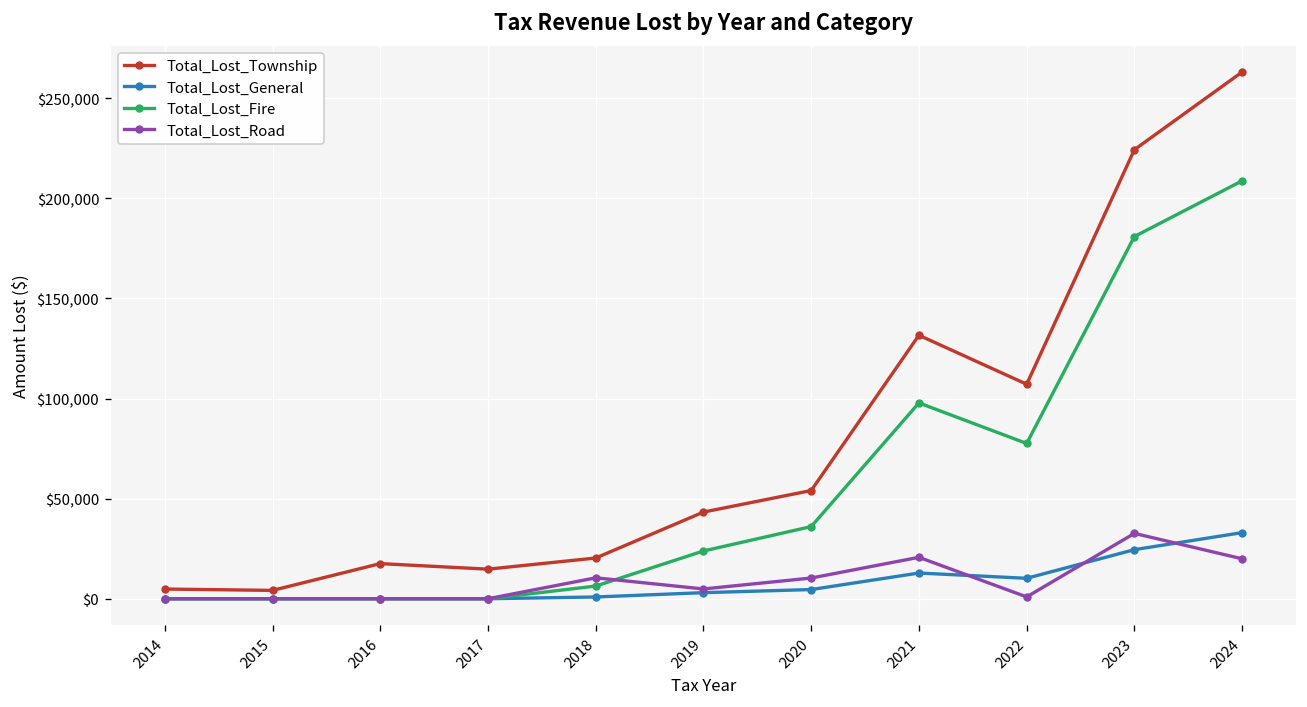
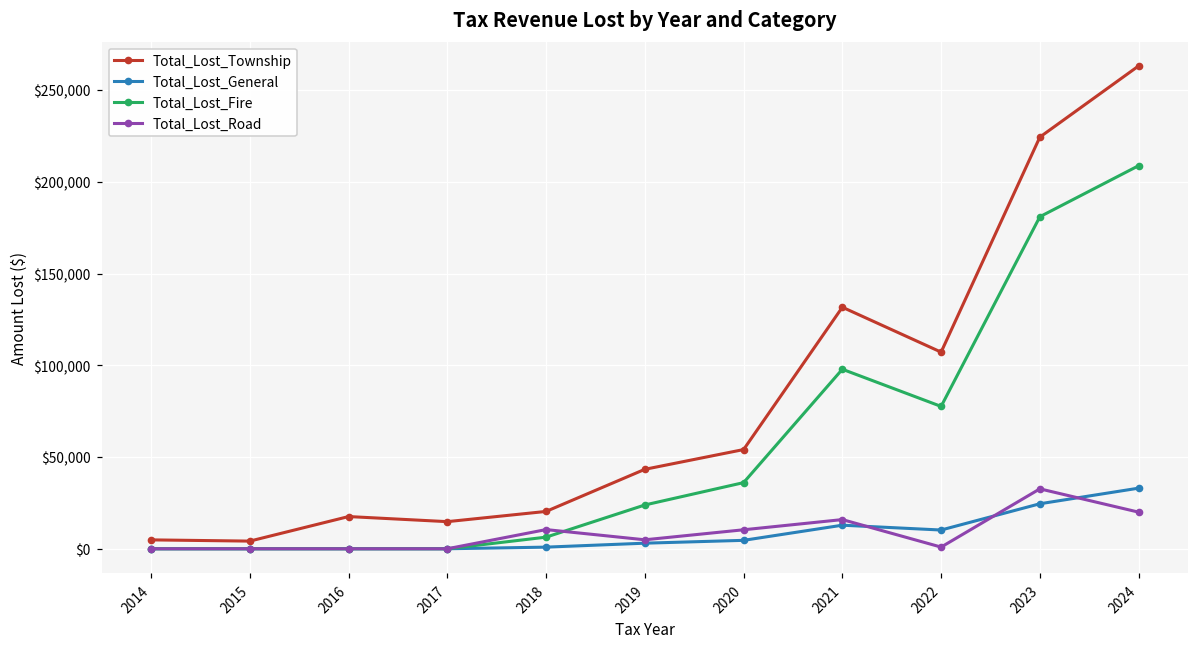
  {
    "Total_Lost_Township": {
      "2014": "$5,000",
      "2015": "$4,000",
      "2016": "$18,000",
      "2017": "$15,000",
      "2018": "$20,000",
      "2019": "$43,000",
      "2020": "$54,000",
      "2021": "$132,000",
      "2022": "$107,000",
      "2023": "$224,000",
      "2024": "$263,000"
    },
    "Total_Lost_General": {
      "2018": "$1,000",
      "2019": "$3,000",
      "2020": "$5,000",
      "2021": "$13,000",
      "2022": "$10,000",
      "2023": "$25,000",
      "2024": "$33,000"
    },
    "Total_Lost_Fire": {
      "2018": "$6,000",
      "2019": "$24,000",
      "2020": "$36,000",
      "2021": "$98,000",
      "2022": "$78,000",
      "2023": "$181,000",
      "2024": "$209,000"
    },
    "Total_Lost_Road": {
      "2018": "$10,000",
      "2019": "$5,000",
      "2020": "$10,000",
-     "2021": "$21,000",
+     "2021": "$16,000",
      "2022": "$1,000",
      "2023": "$33,000",
      "2024": "$20,000"
    }
  }
